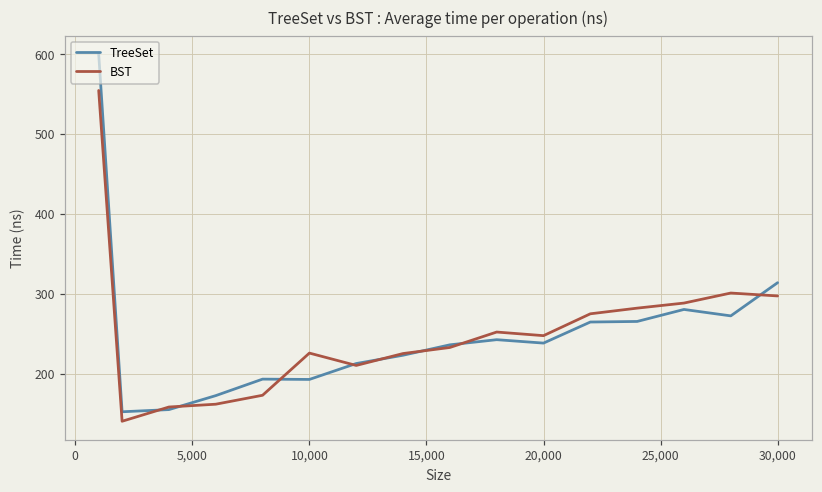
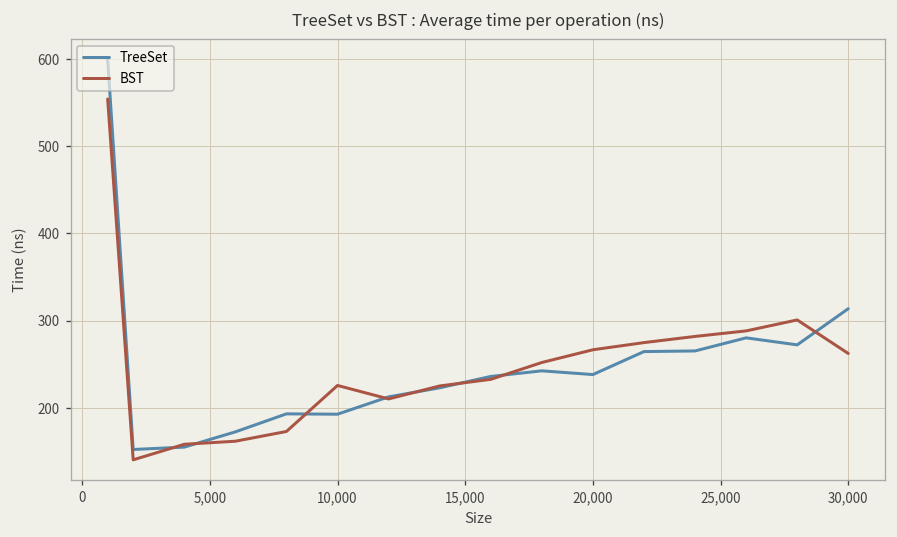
  {
    "TreeSet": {
      "10,000": 190,
      "20,000": 240,
      "30,000": 310
    },
    "BST": {
      "10,000": 230,
-     "20,000": 250,
-     "30,000": 300
+     "20,000": 270,
+     "30,000": 260
    }
  }
